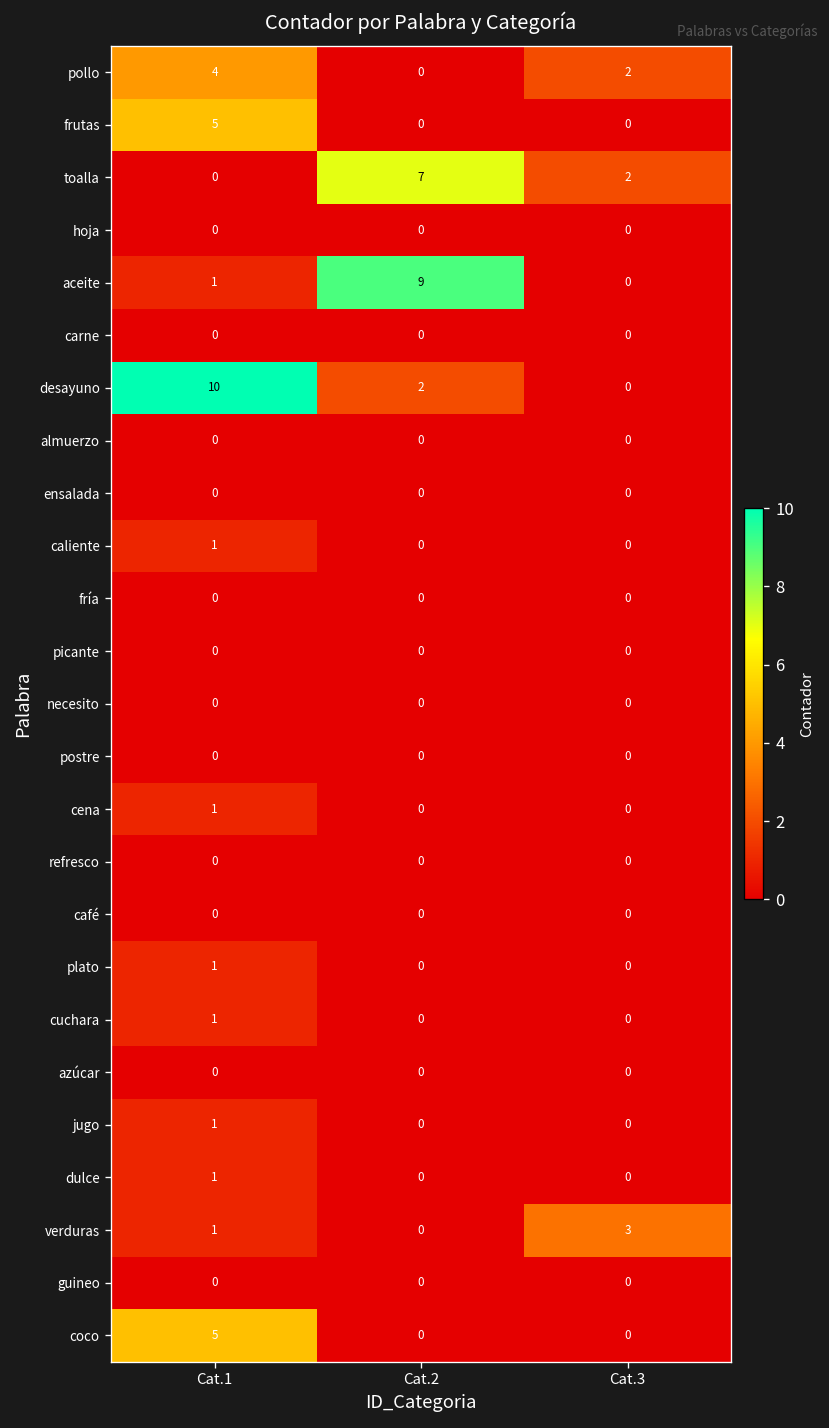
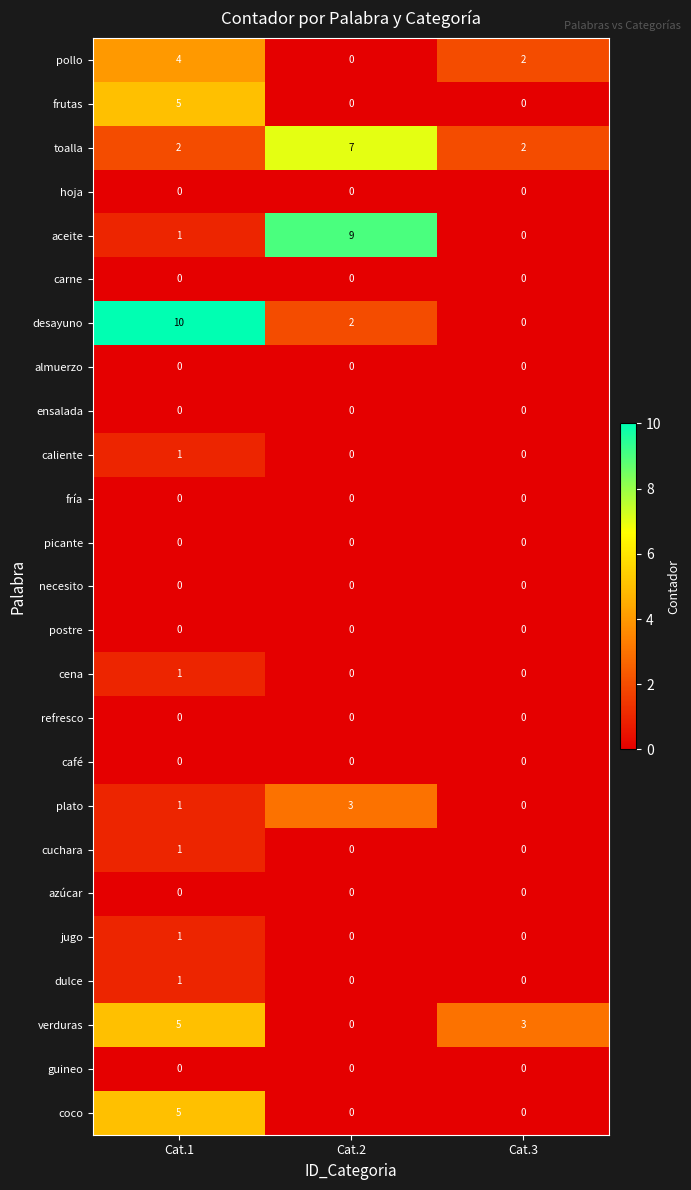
  {
    "pollo": {
      "Cat.1": 4,
      "Cat.2": 0,
      "Cat.3": 2
    },
    "frutas": {
      "Cat.1": 5,
      "Cat.2": 0,
      "Cat.3": 0
    },
    "toalla": {
-     "Cat.1": 0,
+     "Cat.1": 2,
      "Cat.2": 7,
      "Cat.3": 2
    },
    "hoja": {
      "Cat.1": 0,
      "Cat.2": 0,
      "Cat.3": 0
    },
    "aceite": {
      "Cat.1": 1,
      "Cat.2": 9,
      "Cat.3": 0
    },
    "carne": {
      "Cat.1": 0,
      "Cat.2": 0,
      "Cat.3": 0
    },
    "desayuno": {
      "Cat.1": 10,
      "Cat.2": 2,
      "Cat.3": 0
    },
    "almuerzo": {
      "Cat.1": 0,
      "Cat.2": 0,
      "Cat.3": 0
    },
    "ensalada": {
      "Cat.1": 0,
      "Cat.2": 0,
      "Cat.3": 0
    },
    "caliente": {
      "Cat.1": 1,
      "Cat.2": 0,
      "Cat.3": 0
    },
    "fría": {
      "Cat.1": 0,
      "Cat.2": 0,
      "Cat.3": 0
    },
    "picante": {
      "Cat.1": 0,
      "Cat.2": 0,
      "Cat.3": 0
    },
    "necesito": {
      "Cat.1": 0,
      "Cat.2": 0,
      "Cat.3": 0
    },
    "postre": {
      "Cat.1": 0,
      "Cat.2": 0,
      "Cat.3": 0
    },
    "cena": {
      "Cat.1": 1,
      "Cat.2": 0,
      "Cat.3": 0
    },
    "refresco": {
      "Cat.1": 0,
      "Cat.2": 0,
      "Cat.3": 0
    },
    "café": {
      "Cat.1": 0,
      "Cat.2": 0,
      "Cat.3": 0
    },
    "plato": {
      "Cat.1": 1,
-     "Cat.2": 0,
+     "Cat.2": 3,
      "Cat.3": 0
    },
    "cuchara": {
      "Cat.1": 1,
      "Cat.2": 0,
      "Cat.3": 0
    },
    "azúcar": {
      "Cat.1": 0,
      "Cat.2": 0,
      "Cat.3": 0
    },
    "jugo": {
      "Cat.1": 1,
      "Cat.2": 0,
      "Cat.3": 0
    },
    "dulce": {
      "Cat.1": 1,
      "Cat.2": 0,
      "Cat.3": 0
    },
    "verduras": {
-     "Cat.1": 1,
+     "Cat.1": 5,
      "Cat.2": 0,
      "Cat.3": 3
    },
    "guineo": {
      "Cat.1": 0,
      "Cat.2": 0,
      "Cat.3": 0
    },
    "coco": {
      "Cat.1": 5,
      "Cat.2": 0,
      "Cat.3": 0
    }
  }
